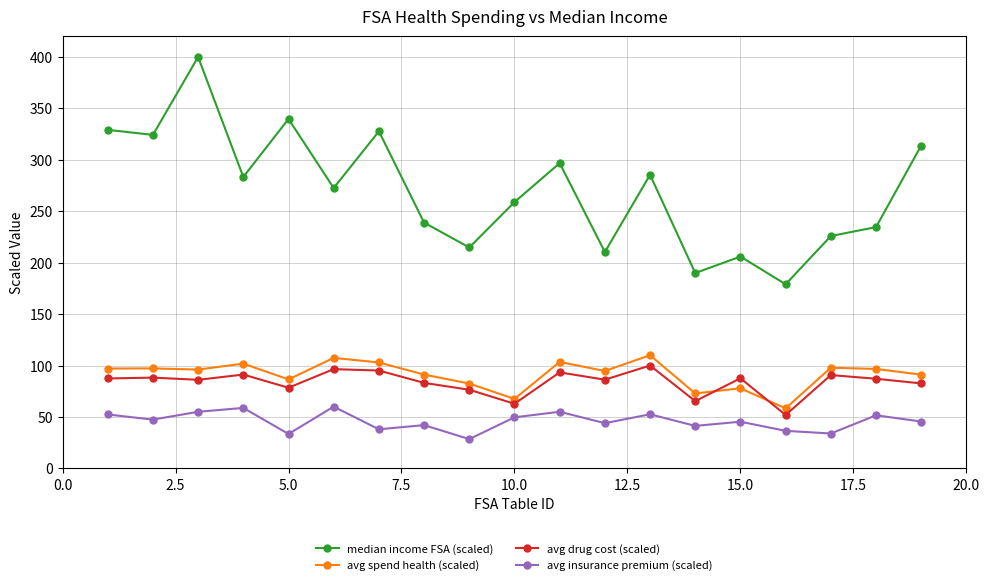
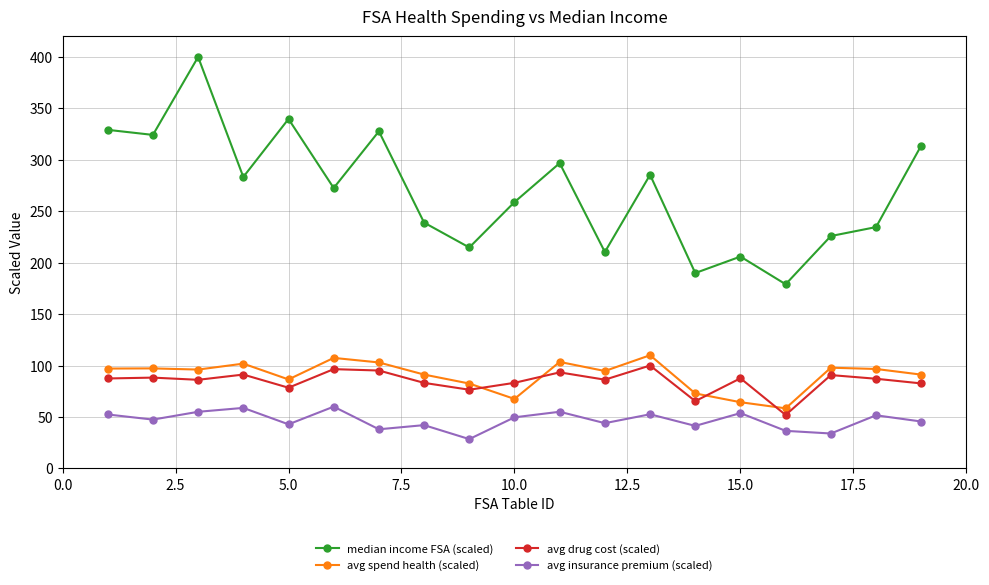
  {
    "median income FSA (scaled)": {
      "5.0": 340,
      "10.0": 259,
      "15.0": 206
    },
    "avg spend health (scaled)": {
      "5.0": 86,
      "10.0": 68,
-     "15.0": 78
+     "15.0": 64
    },
    "avg drug cost (scaled)": {
      "5.0": 78,
-     "10.0": 63,
+     "10.0": 83,
      "15.0": 88
    },
    "avg insurance premium (scaled)": {
-     "5.0": 33,
+     "5.0": 43,
      "10.0": 50,
-     "15.0": 45
+     "15.0": 54
    }
  }
